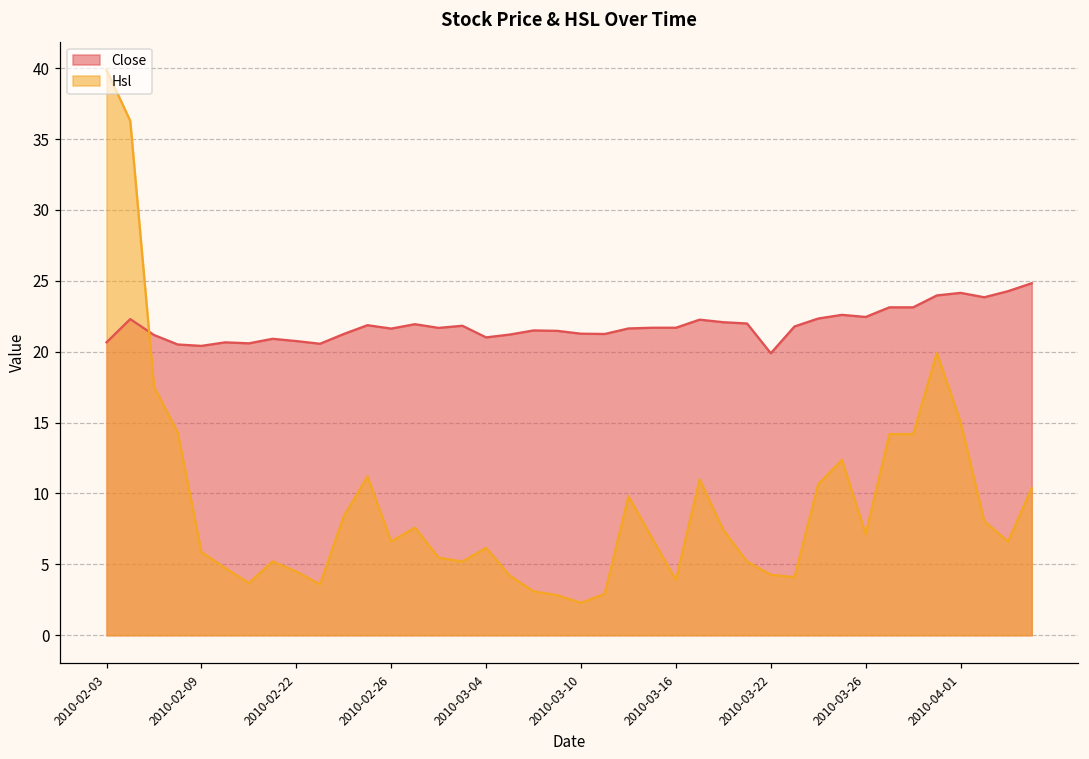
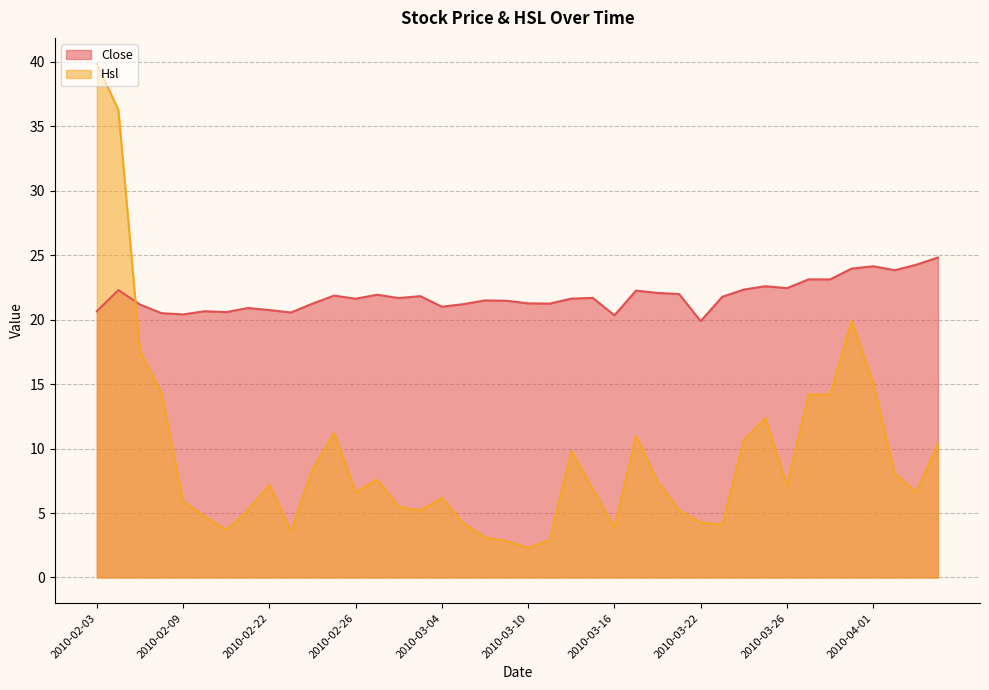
  {
    "Close": {
      "2010-02-03": 20.7,
      "2010-02-09": 20.4,
      "2010-02-22": 20.8,
      "2010-02-26": 21.6,
      "2010-03-04": 21.0,
      "2010-03-10": 21.3,
-     "2010-03-16": 21.7,
+     "2010-03-16": 20.3,
      "2010-03-22": 19.9,
      "2010-03-26": 22.5,
      "2010-04-01": 24.2
    },
    "Hsl": {
      "2010-02-09": 5.9,
-     "2010-02-22": 4.5,
+     "2010-02-22": 7.2,
      "2010-02-26": 6.6,
      "2010-03-04": 6.2,
      "2010-03-10": 2.3,
      "2010-03-16": 3.9,
      "2010-03-22": 4.3,
      "2010-03-26": 7.1,
      "2010-04-01": 15.0
    }
  }
